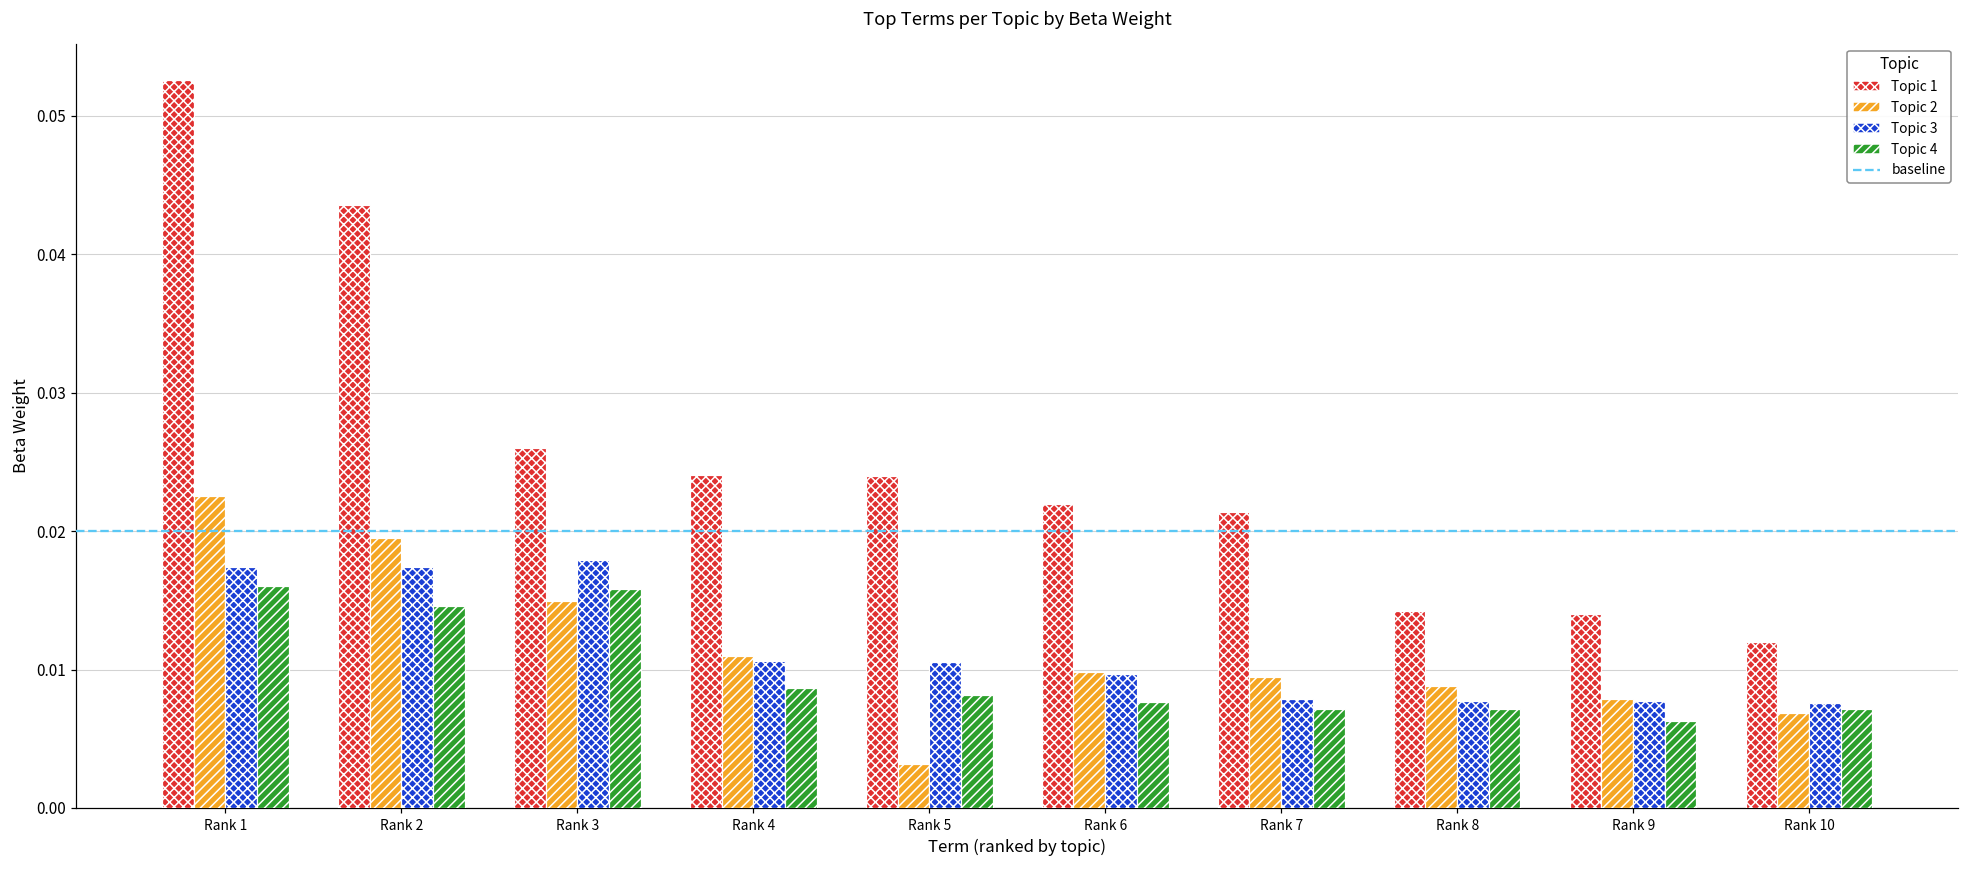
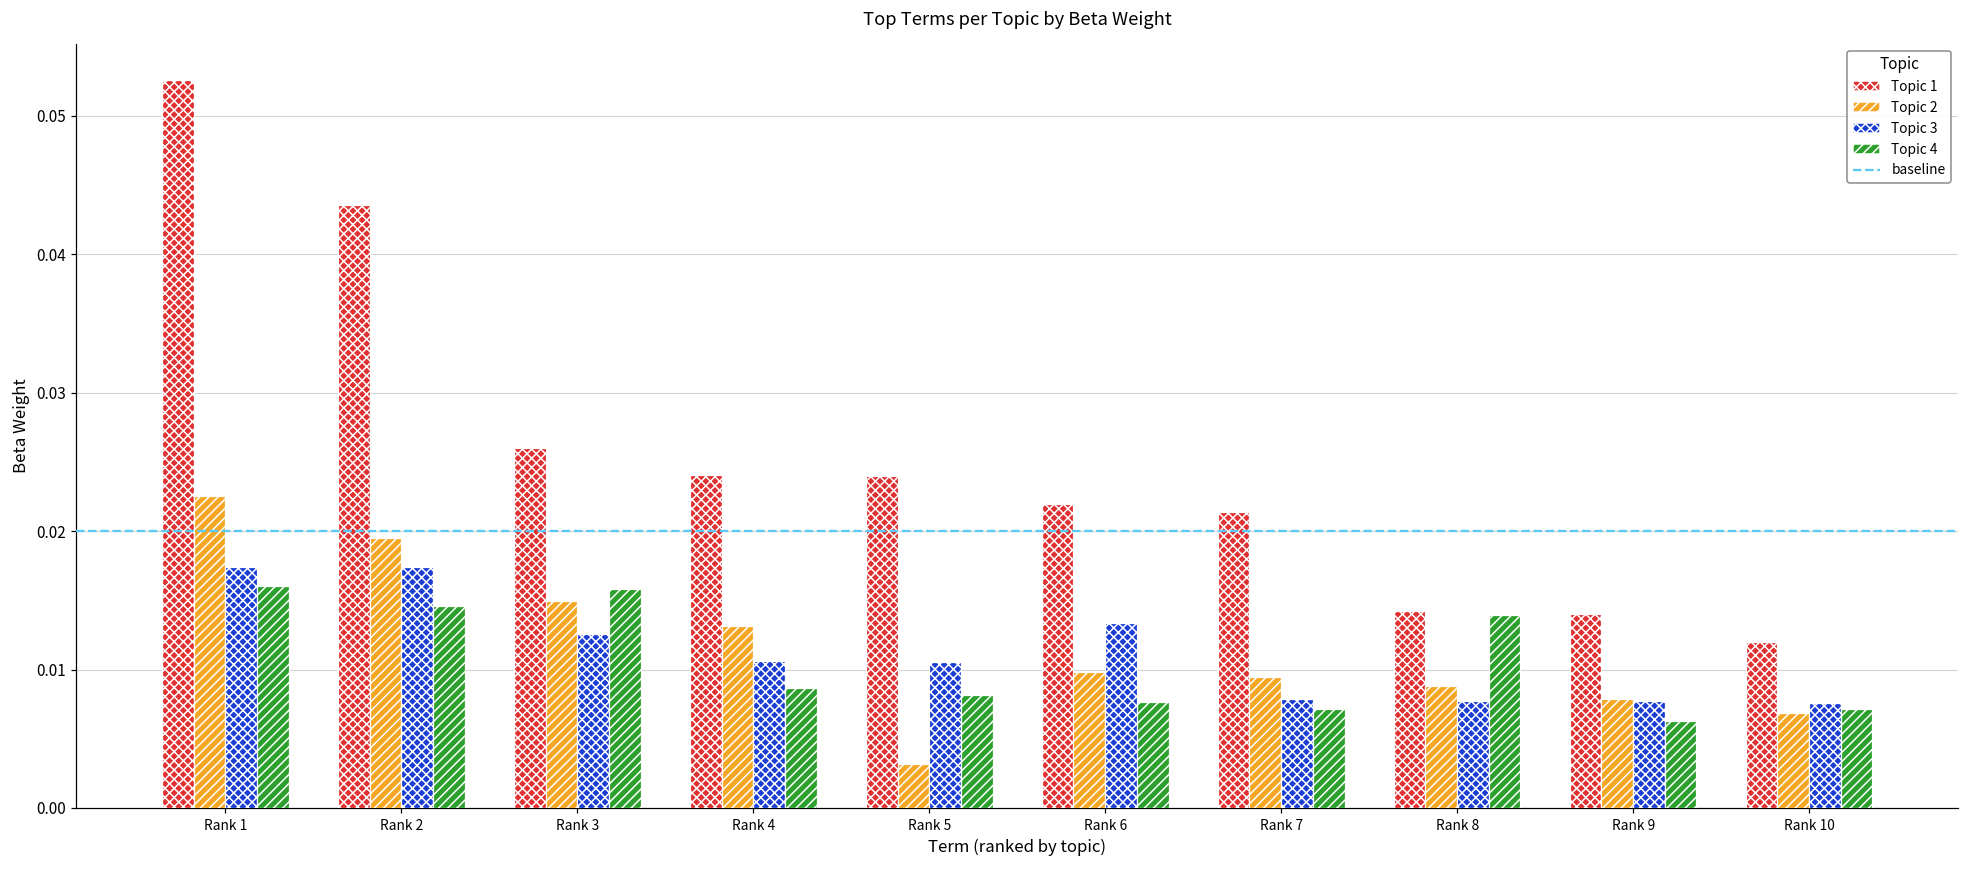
  {
    "Topic 1": {
      "Rank 1": 0.0526,
      "Rank 2": 0.0435,
      "Rank 3": 0.0260,
      "Rank 4": 0.0241,
      "Rank 5": 0.0240,
      "Rank 6": 0.0220,
      "Rank 7": 0.0214,
      "Rank 8": 0.0142,
      "Rank 9": 0.0140,
      "Rank 10": 0.0120
    },
    "Topic 2": {
      "Rank 1": 0.0225,
      "Rank 2": 0.0195,
      "Rank 3": 0.0149,
-     "Rank 4": 0.0110,
+     "Rank 4": 0.0131,
      "Rank 5": 0.0032,
      "Rank 6": 0.0098,
      "Rank 7": 0.0095,
      "Rank 8": 0.0088,
      "Rank 9": 0.0078,
      "Rank 10": 0.0069
    },
    "Topic 3": {
      "Rank 1": 0.0174,
      "Rank 2": 0.0174,
-     "Rank 3": 0.0179,
+     "Rank 3": 0.0125,
      "Rank 4": 0.0106,
      "Rank 5": 0.0105,
-     "Rank 6": 0.0096,
+     "Rank 6": 0.0133,
      "Rank 7": 0.0079,
      "Rank 8": 0.0077,
      "Rank 9": 0.0077,
      "Rank 10": 0.0076
    },
    "Topic 4": {
      "Rank 1": 0.0161,
      "Rank 2": 0.0146,
      "Rank 3": 0.0158,
      "Rank 4": 0.0087,
      "Rank 5": 0.0081,
      "Rank 6": 0.0077,
      "Rank 7": 0.0071,
-     "Rank 8": 0.0071,
+     "Rank 8": 0.0139,
      "Rank 9": 0.0063,
      "Rank 10": 0.0071
    }
  }
